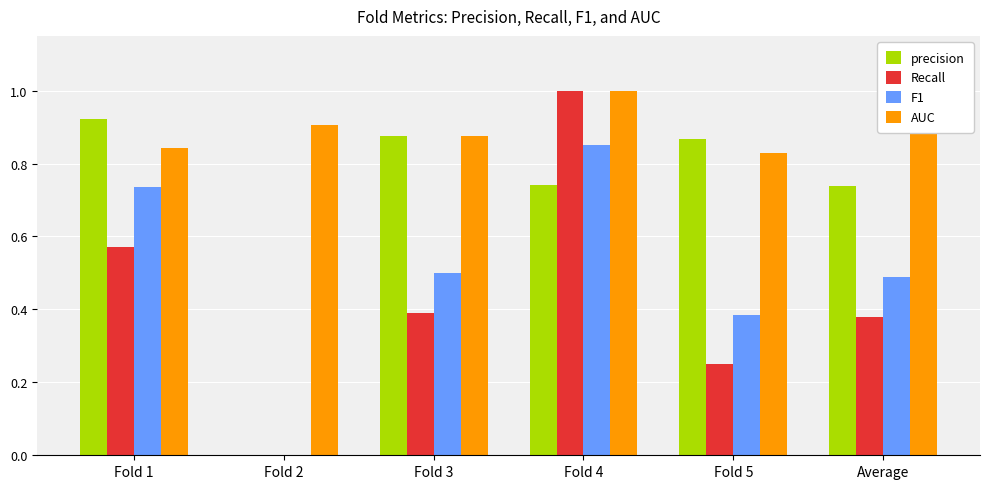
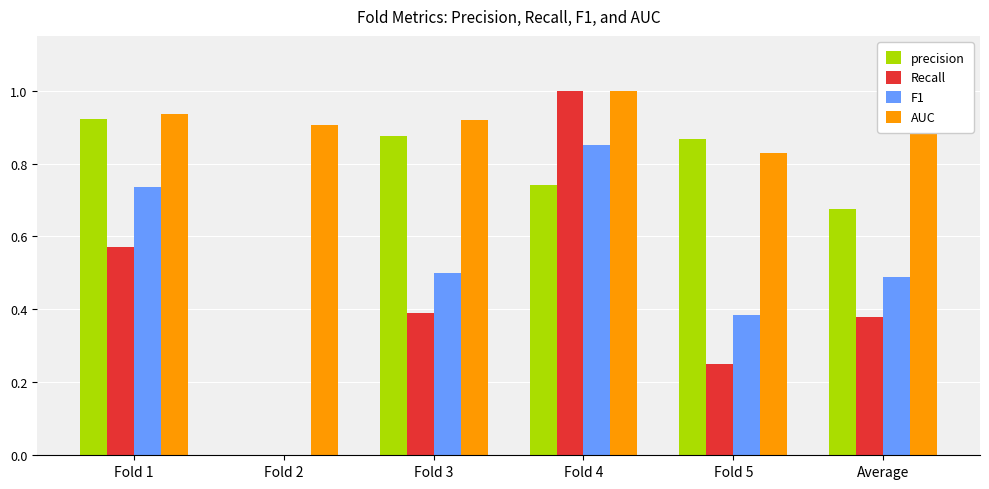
  {
    "precision": {
      "Fold 1": 0.92,
      "Fold 2": 0.00,
      "Fold 3": 0.88,
      "Fold 4": 0.74,
      "Fold 5": 0.87,
-     "Average": 0.74
+     "Average": 0.67
    },
    "Recall": {
      "Fold 1": 0.57,
      "Fold 2": 0.00,
      "Fold 3": 0.39,
      "Fold 4": 1.00,
      "Fold 5": 0.25,
      "Average": 0.38
    },
    "F1": {
      "Fold 1": 0.74,
      "Fold 2": 0.00,
      "Fold 3": 0.50,
      "Fold 4": 0.85,
      "Fold 5": 0.38,
      "Average": 0.49
    },
    "AUC": {
-     "Fold 1": 0.84,
+     "Fold 1": 0.94,
      "Fold 2": 0.90,
-     "Fold 3": 0.87,
+     "Fold 3": 0.92,
      "Fold 4": 1.00,
      "Fold 5": 0.83
    }
  }
